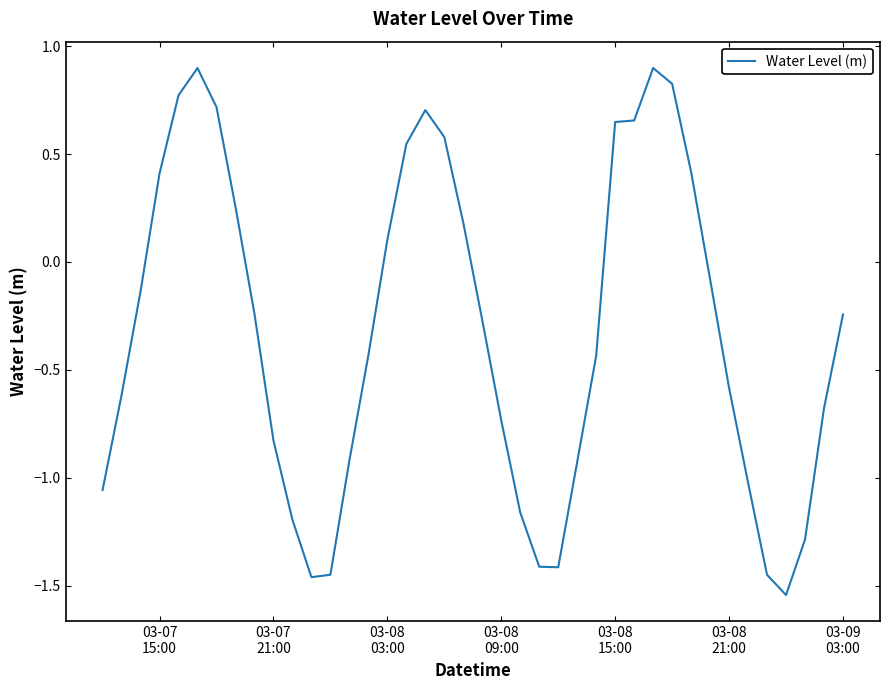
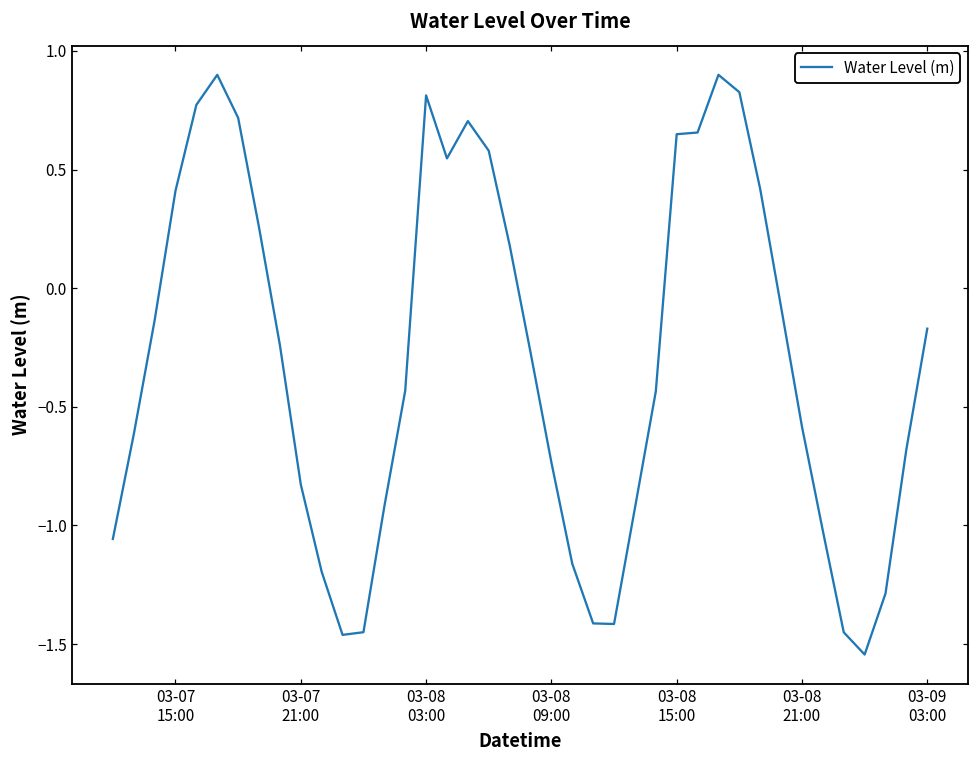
  {
    "03-07 15:00": 0.41,
    "03-07 21:00": -0.83,
-   "03-08 03:00": 0.10,
+   "03-08 03:00": 0.81,
    "03-08 09:00": -0.73,
    "03-08 15:00": 0.65,
    "03-08 21:00": -0.58,
-   "03-09 03:00": -0.24
+   "03-09 03:00": -0.17
  }
